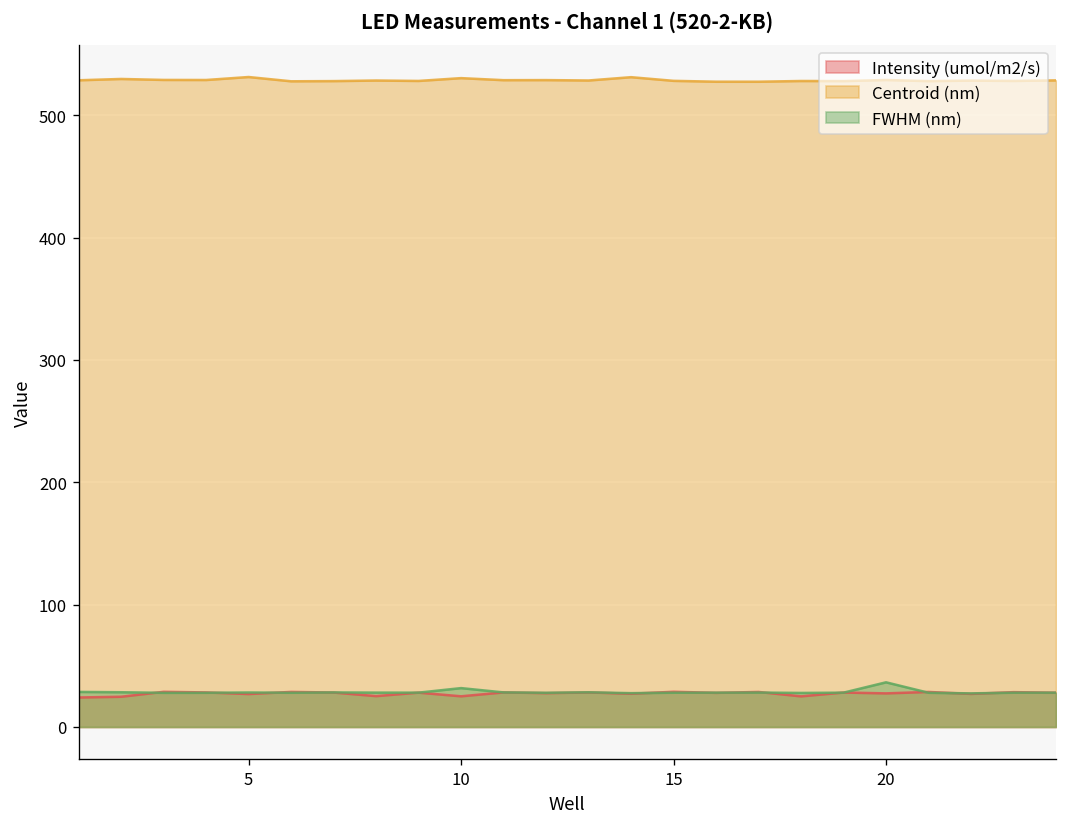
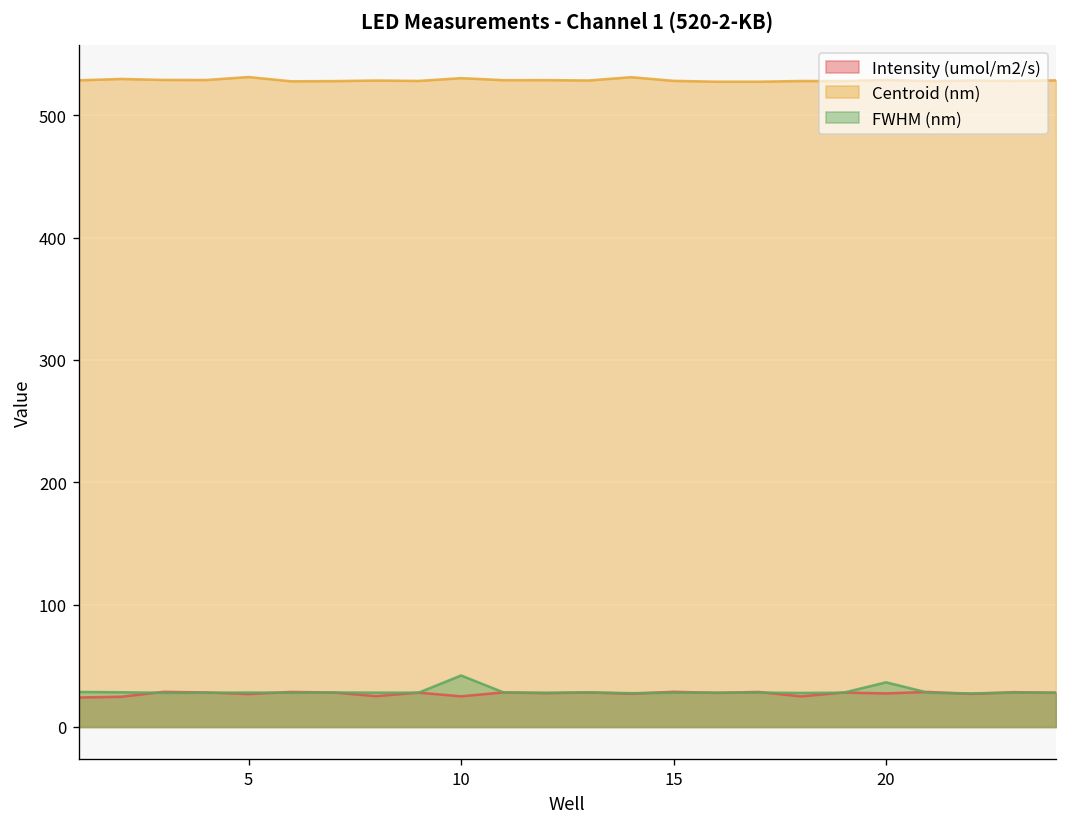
  {
    "FWHM (nm)": {
-     "10": 32,
+     "10": 42,
      "20": 37
    }
  }
